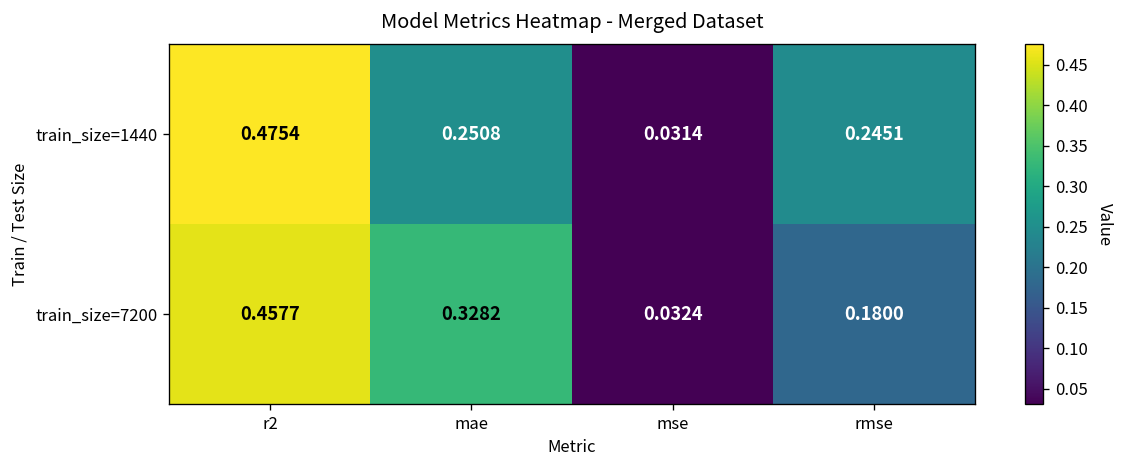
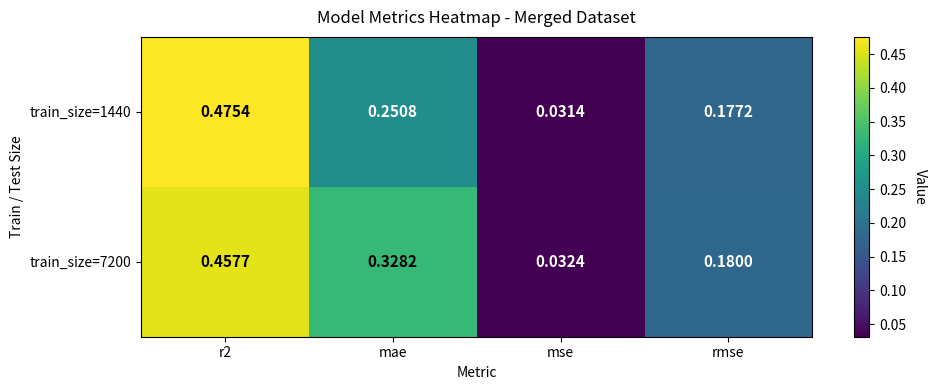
  {
    "train_size=1440": {
      "r2": 0.4754,
      "mae": 0.2508,
      "mse": 0.0314,
-     "rmse": 0.2451
+     "rmse": 0.1772
    },
    "train_size=7200": {
      "r2": 0.4577,
      "mae": 0.3282,
      "mse": 0.0324,
      "rmse": 0.1800
    }
  }
